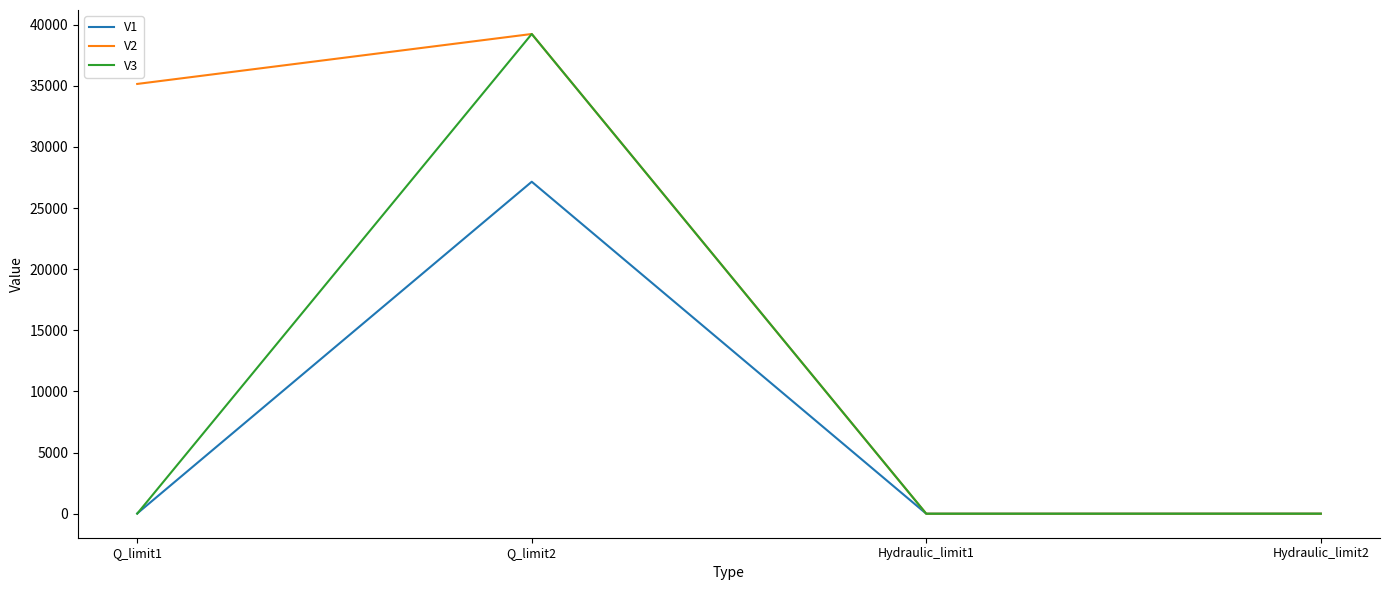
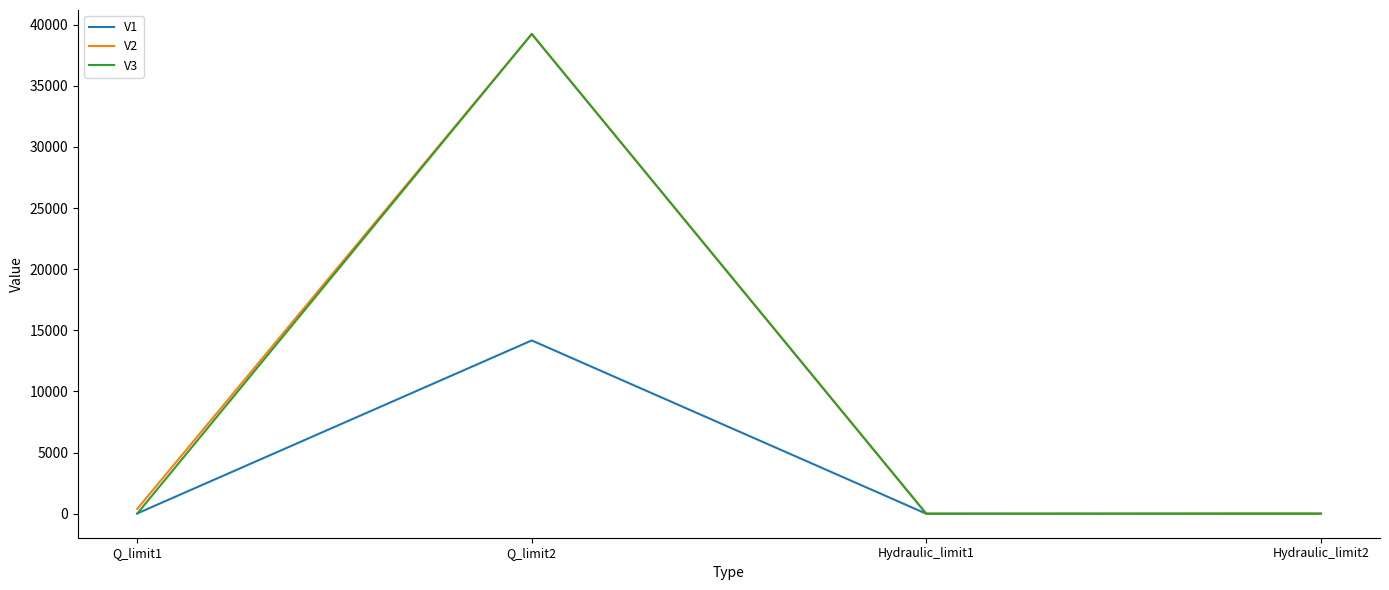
  {
    "V1": {
-     "Q_limit2": 27100
+     "Q_limit2": 14200
    },
    "V2": {
-     "Q_limit1": 35100
+     "Q_limit1": 400
    }
  }
